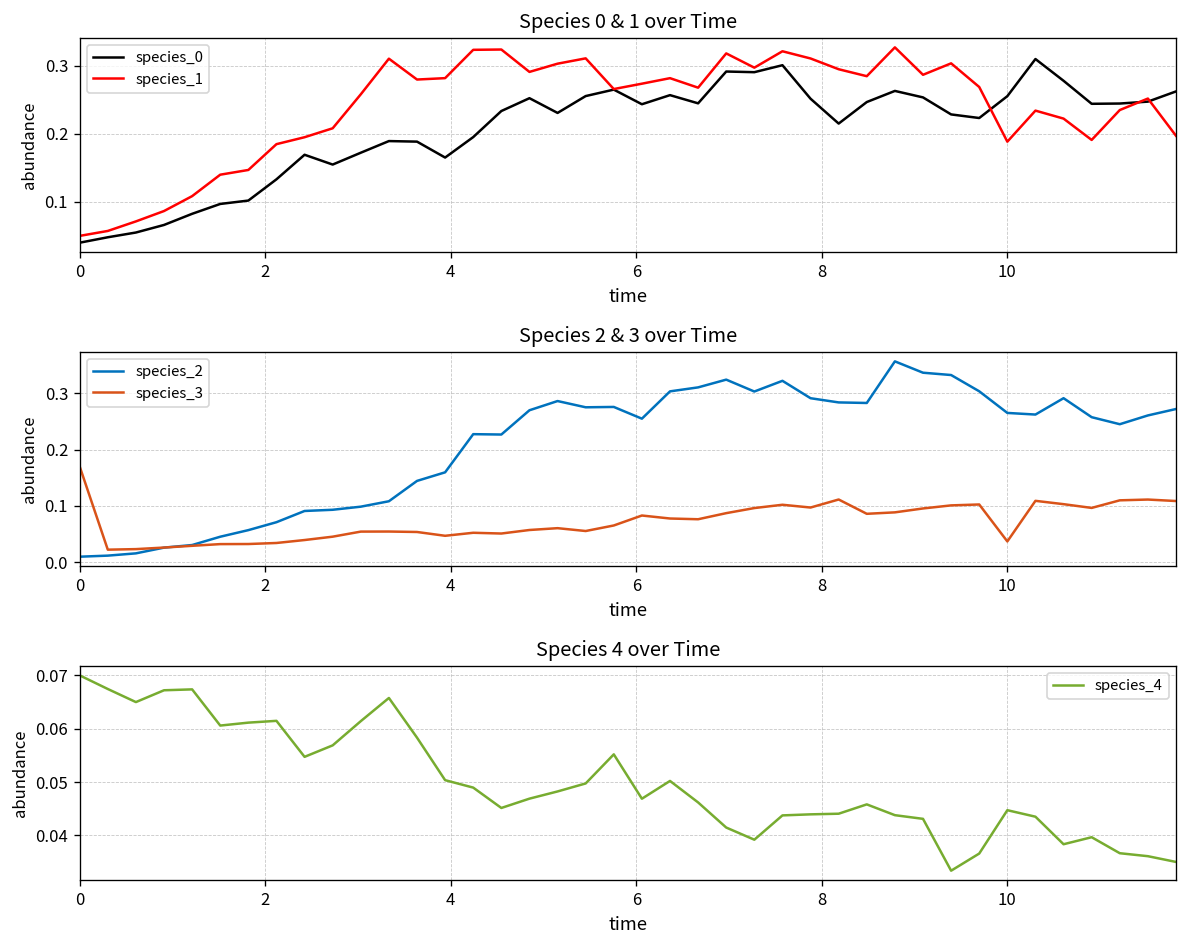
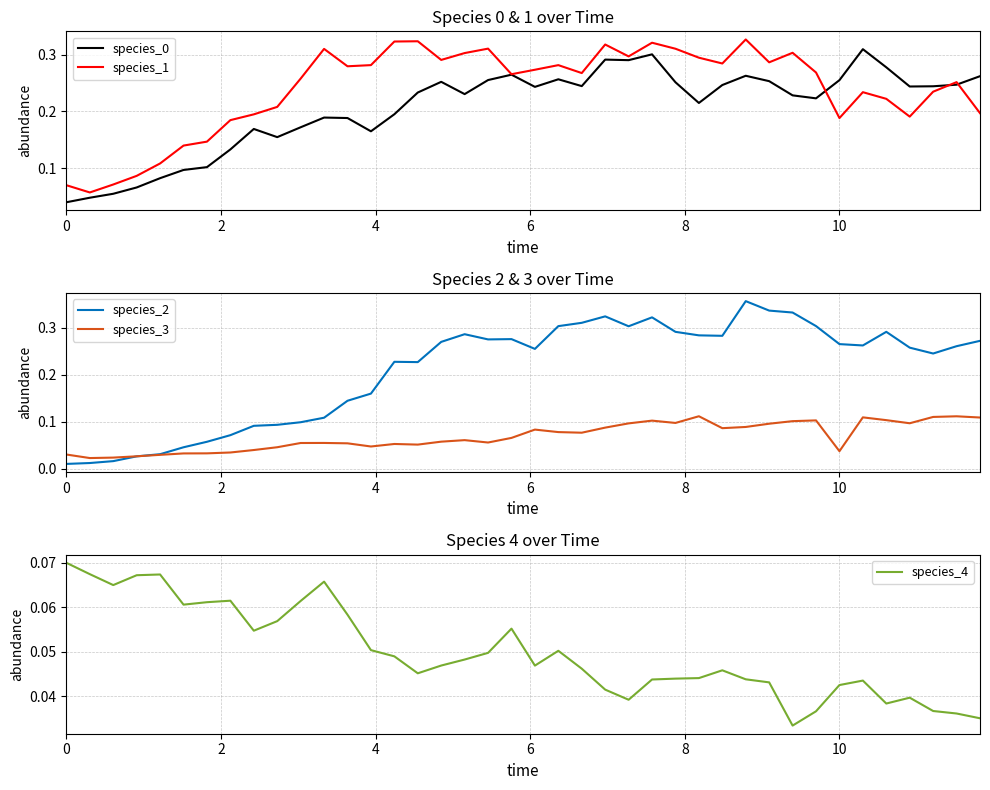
  {
    "Species 0 & 1 over Time": {
      "species_0": {
        "0": 0.04,
        "10": 0.26
      },
      "species_1": {
-       "0": 0.05,
+       "0": 0.07,
        "10": 0.19
      }
    },
    "Species 2 & 3 over Time": {
      "species_2": {
        "0": 0.01,
        "10": 0.26
      },
      "species_3": {
-       "0": 0.17,
+       "0": 0.03,
        "10": 0.04
      }
    },
    "Species 4 over Time": {
      "0": 0.070,
-     "10": 0.045
+     "10": 0.042
    }
  }
